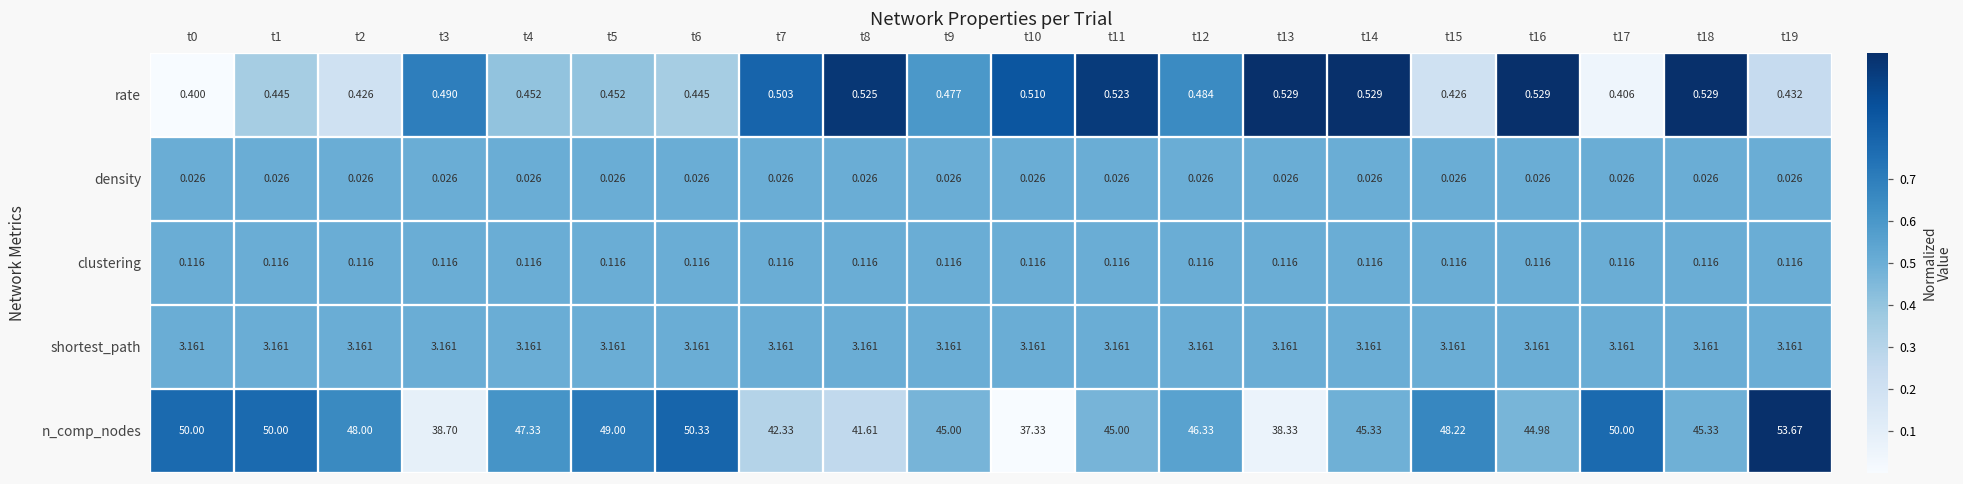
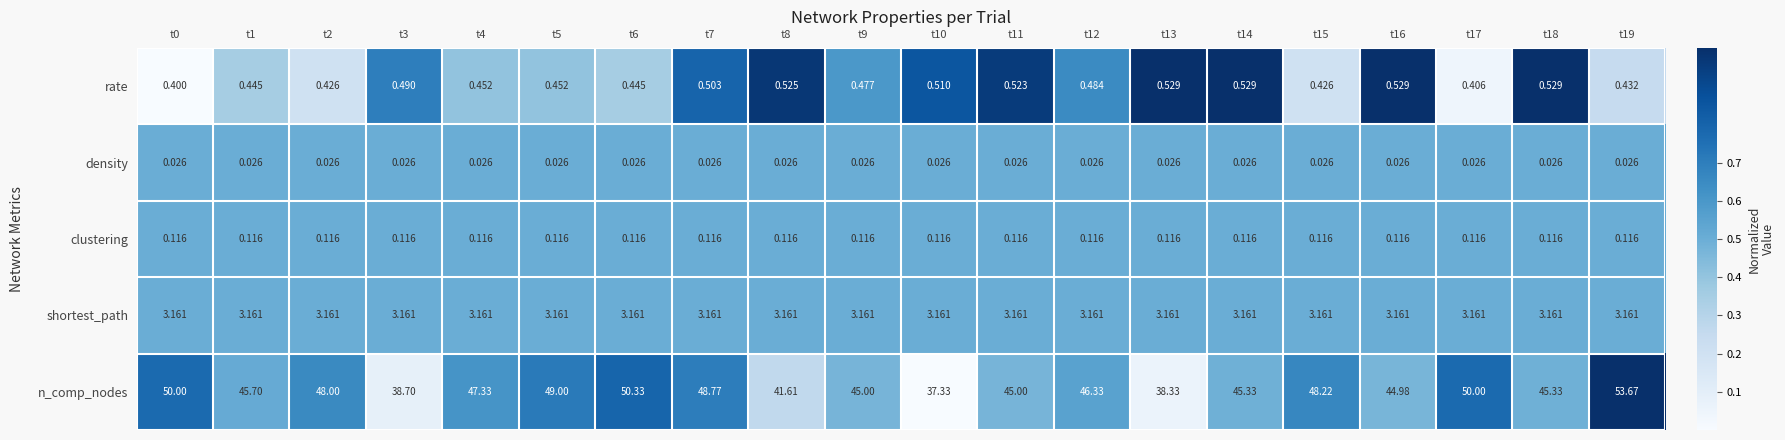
  {
    "rate": {
      "t0": 0.400,
      "t1": 0.445,
      "t2": 0.426,
      "t3": 0.490,
      "t4": 0.452,
      "t5": 0.452,
      "t6": 0.445,
      "t7": 0.503,
      "t8": 0.525,
      "t9": 0.477,
      "t10": 0.510,
      "t11": 0.523,
      "t12": 0.484,
      "t13": 0.529,
      "t14": 0.529,
      "t15": 0.426,
      "t16": 0.529,
      "t17": 0.406,
      "t18": 0.529,
      "t19": 0.432
    },
    "density": {
      "t0": 0.026,
      "t1": 0.026,
      "t2": 0.026,
      "t3": 0.026,
      "t4": 0.026,
      "t5": 0.026,
      "t6": 0.026,
      "t7": 0.026,
      "t8": 0.026,
      "t9": 0.026,
      "t10": 0.026,
      "t11": 0.026,
      "t12": 0.026,
      "t13": 0.026,
      "t14": 0.026,
      "t15": 0.026,
      "t16": 0.026,
      "t17": 0.026,
      "t18": 0.026,
      "t19": 0.026
    },
    "clustering": {
      "t0": 0.116,
      "t1": 0.116,
      "t2": 0.116,
      "t3": 0.116,
      "t4": 0.116,
      "t5": 0.116,
      "t6": 0.116,
      "t7": 0.116,
      "t8": 0.116,
      "t9": 0.116,
      "t10": 0.116,
      "t11": 0.116,
      "t12": 0.116,
      "t13": 0.116,
      "t14": 0.116,
      "t15": 0.116,
      "t16": 0.116,
      "t17": 0.116,
      "t18": 0.116,
      "t19": 0.116
    },
    "shortest_path": {
      "t0": 3.161,
      "t1": 3.161,
      "t2": 3.161,
      "t3": 3.161,
      "t4": 3.161,
      "t5": 3.161,
      "t6": 3.161,
      "t7": 3.161,
      "t8": 3.161,
      "t9": 3.161,
      "t10": 3.161,
      "t11": 3.161,
      "t12": 3.161,
      "t13": 3.161,
      "t14": 3.161,
      "t15": 3.161,
      "t16": 3.161,
      "t17": 3.161,
      "t18": 3.161,
      "t19": 3.161
    },
    "n_comp_nodes": {
      "t0": 50.00,
-     "t1": 50.00,
+     "t1": 45.70,
      "t2": 48.00,
      "t3": 38.70,
      "t4": 47.33,
      "t5": 49.00,
      "t6": 50.33,
-     "t7": 42.33,
+     "t7": 48.77,
      "t8": 41.61,
      "t9": 45.00,
      "t10": 37.33,
      "t11": 45.00,
      "t12": 46.33,
      "t13": 38.33,
      "t14": 45.33,
      "t15": 48.22,
      "t16": 44.98,
      "t17": 50.00,
      "t18": 45.33,
      "t19": 53.67
    }
  }
